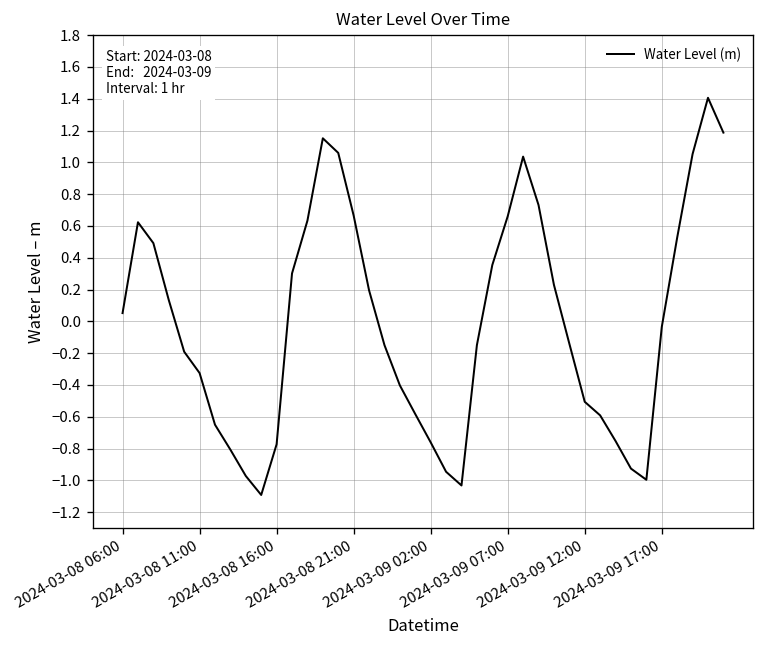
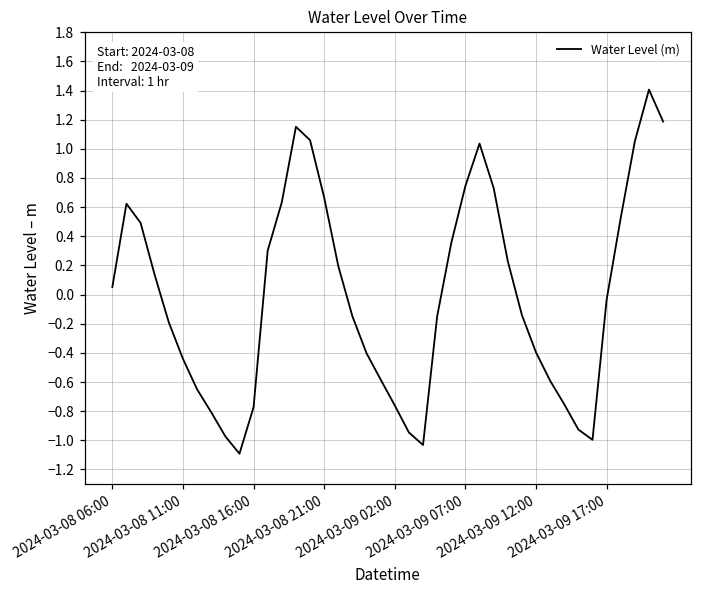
  {
    "2024-03-08 06:00": 0.05,
-   "2024-03-08 11:00": -0.33,
+   "2024-03-08 11:00": -0.44,
    "2024-03-08 16:00": -0.77,
    "2024-03-08 21:00": 0.67,
    "2024-03-09 02:00": -0.76,
-   "2024-03-09 07:00": 0.66,
-   "2024-03-09 12:00": -0.51,
+   "2024-03-09 07:00": 0.75,
+   "2024-03-09 12:00": -0.40,
    "2024-03-09 17:00": -0.04
  }
